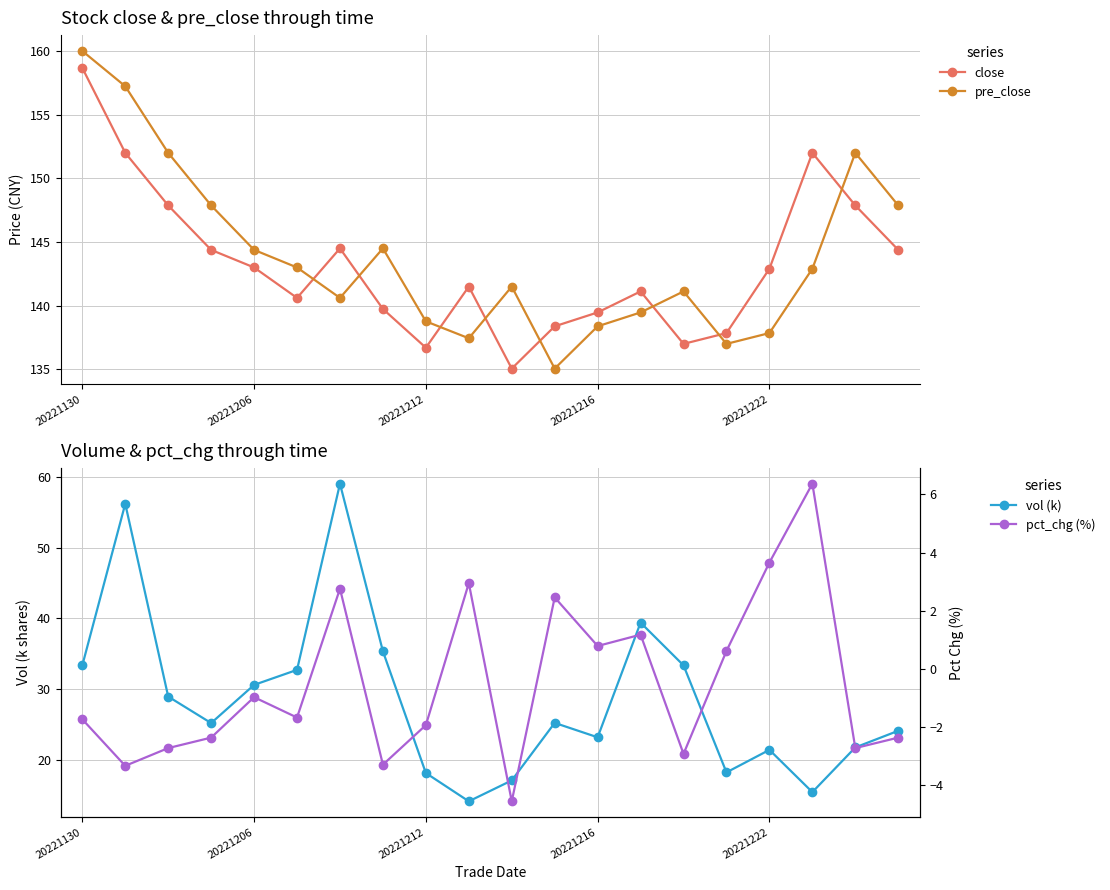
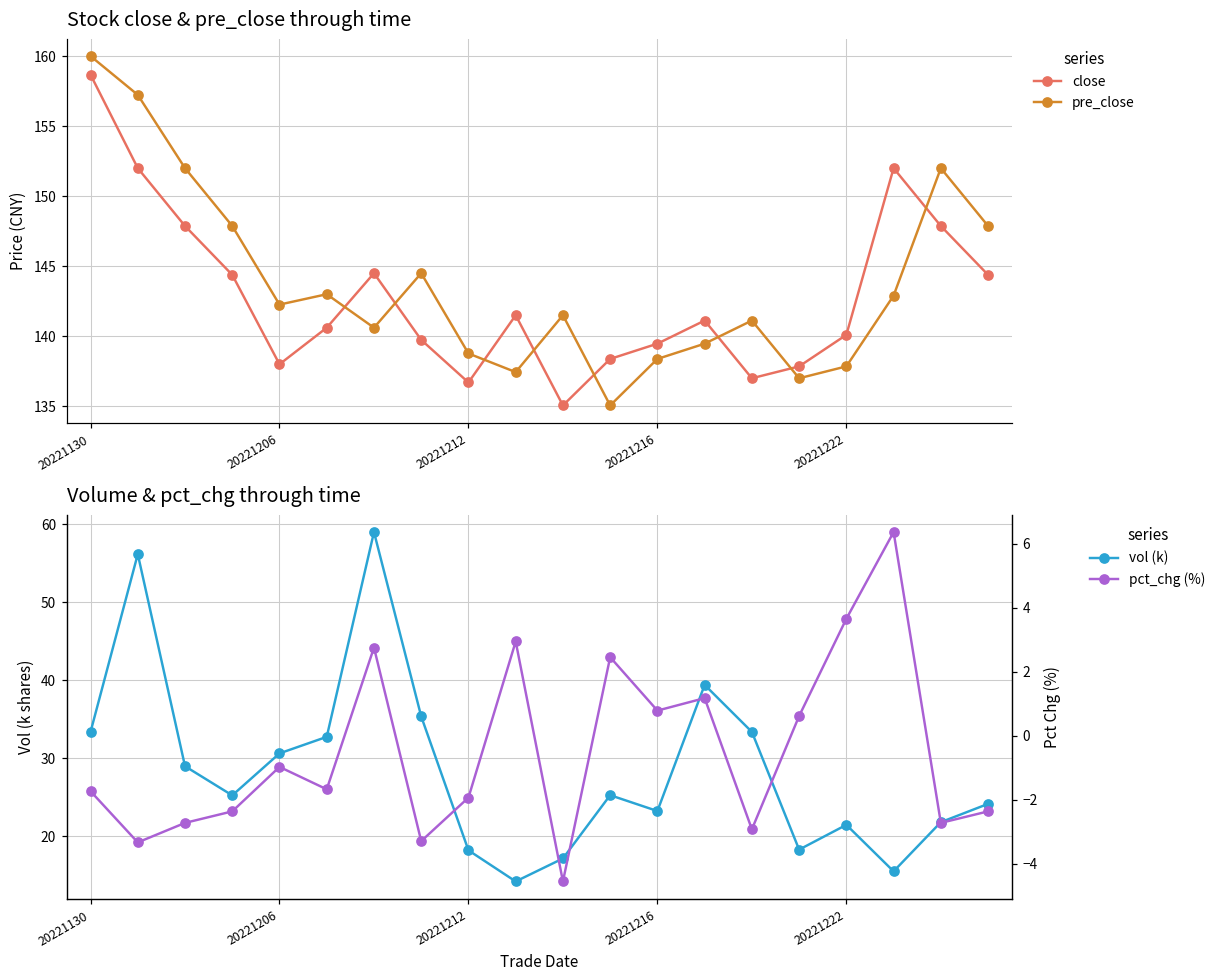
  {
    "Stock close & pre_close through time": {
      "close": {
        "20221130": 158.7,
-       "20221206": 143,
+       "20221206": 138,
        "20221212": 136.7,
        "20221216": 139.5,
-       "20221222": 142.9
+       "20221222": 140.1
      },
      "pre_close": {
        "20221130": 160.0,
-       "20221206": 144.4,
+       "20221206": 142.3,
        "20221212": 138.8,
        "20221216": 138.4,
        "20221222": 137.9
      }
    }
  }
